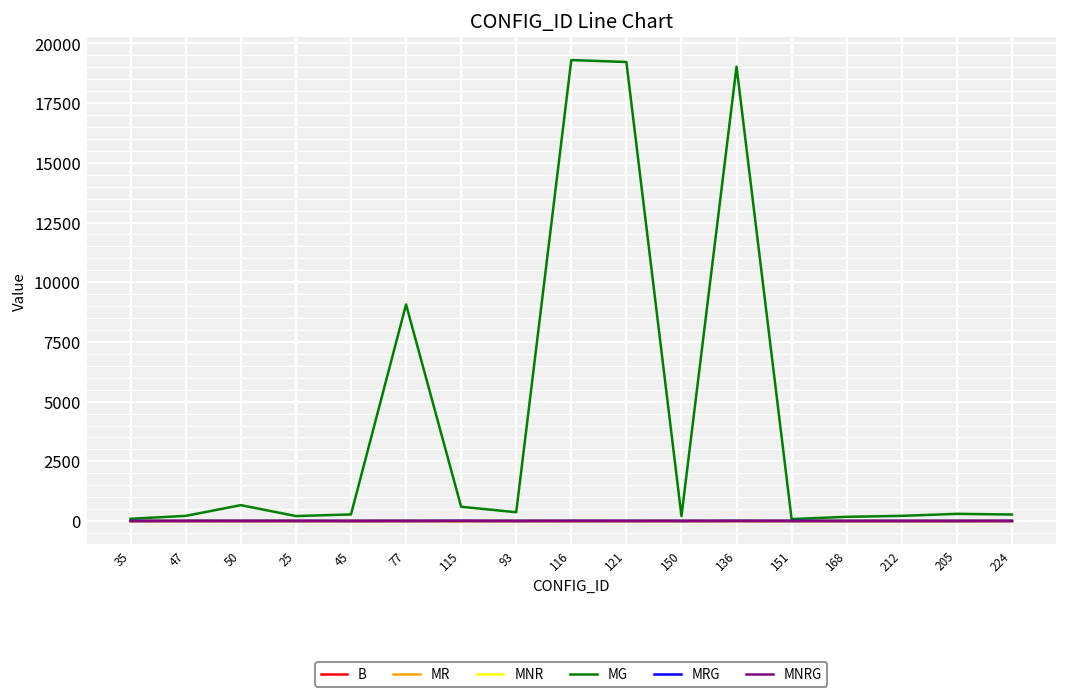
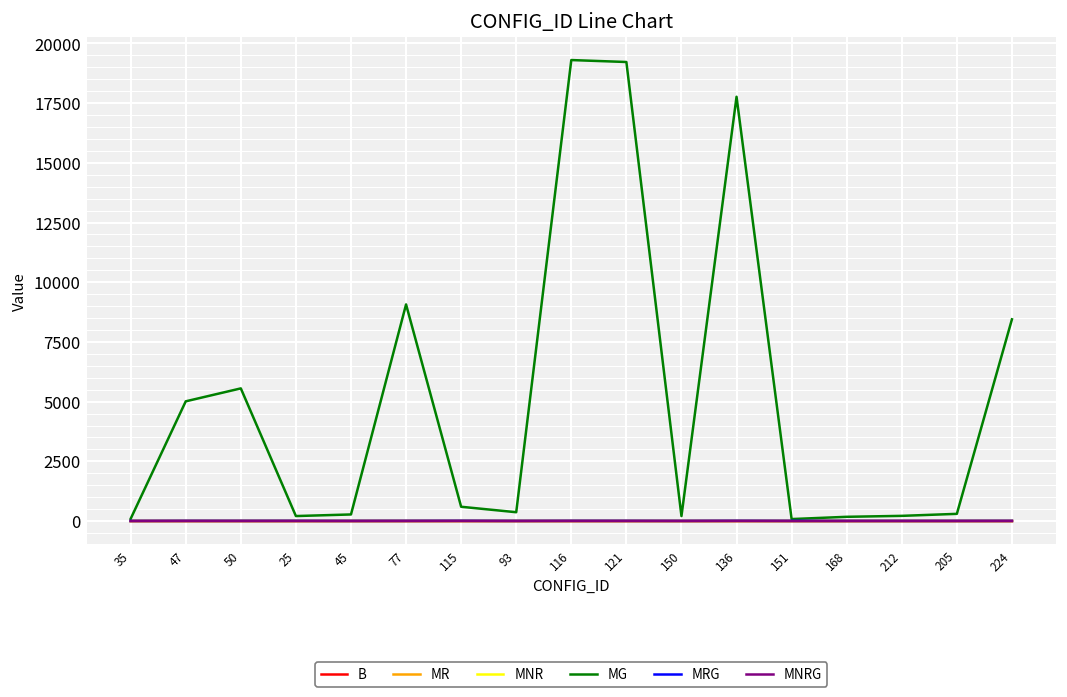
  {
    "MG": {
-     "47": 200,
-     "50": 700,
+     "47": 5000,
+     "50": 5600,
      "25": 200,
      "45": 300,
      "77": 9100,
      "115": 600,
      "93": 400,
      "116": 19300,
      "121": 19200,
      "150": 200,
-     "136": 19000,
+     "136": 17800,
      "168": 200,
      "212": 200,
      "205": 300,
-     "224": 300
+     "224": 8400
    }
  }
